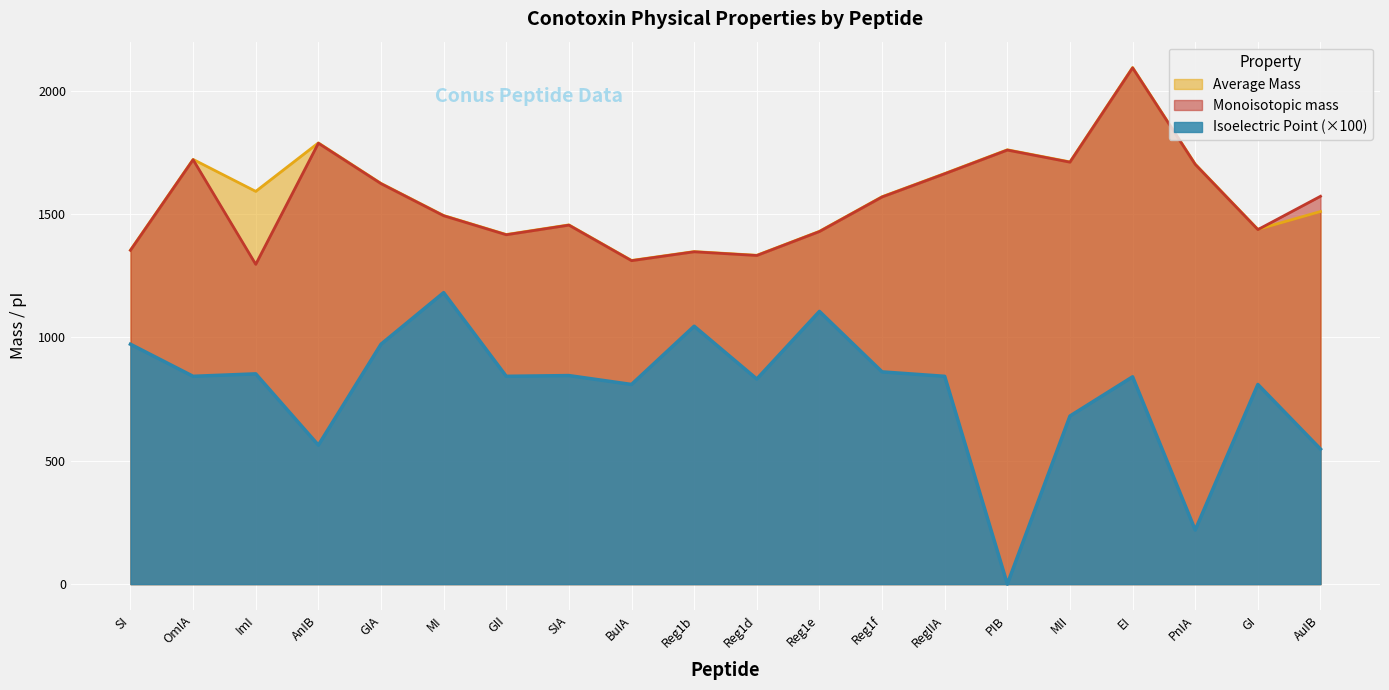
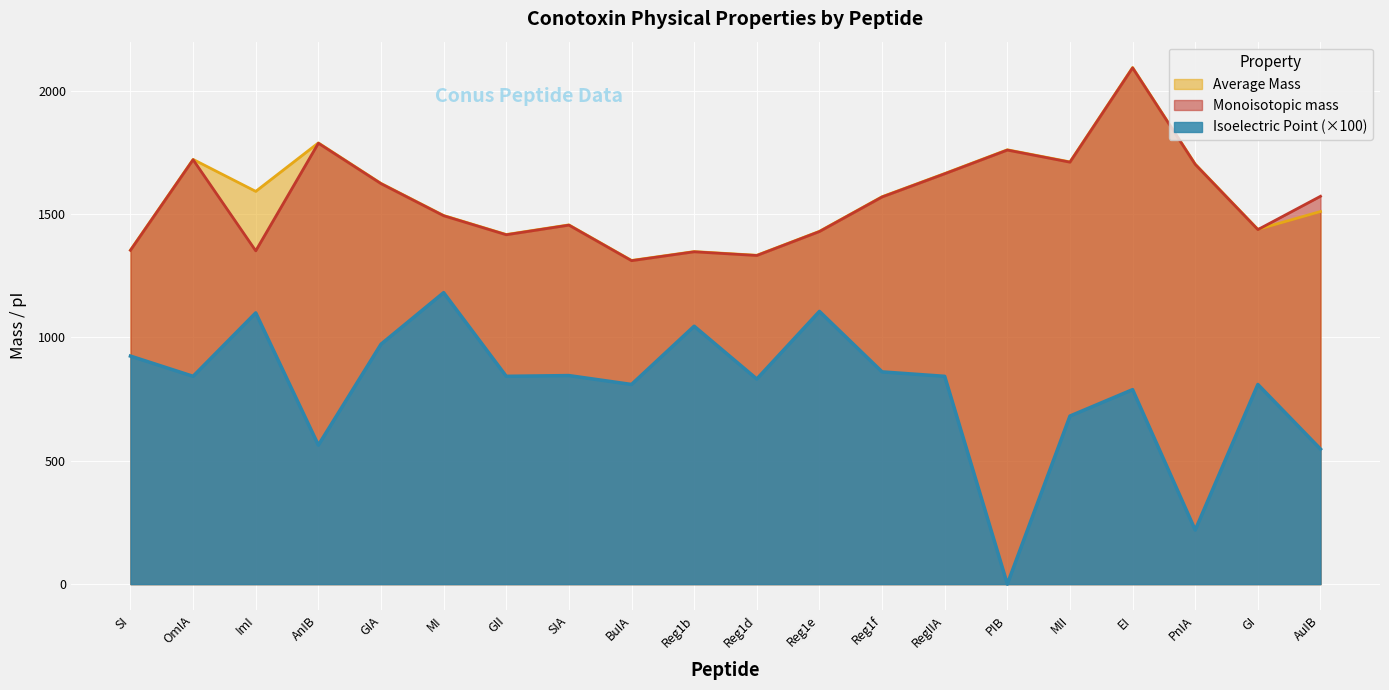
  {
    "Average Mass": {
      "ImI": 1590,
      "AuIB": 1510
    },
    "Monoisotopic mass": {
-     "ImI": 1300,
+     "ImI": 1350,
      "AuIB": 1570
    },
    "Isoelectric Point (×100)": {
-     "SI": 970,
+     "SI": 920,
      "OmIA": 840,
-     "ImI": 850,
+     "ImI": 1100,
      "AnIB": 560,
      "GIA": 970,
      "MI": 1180,
      "GII": 840,
      "SIA": 840,
      "BuIA": 810,
      "Reg1b": 1050,
      "Reg1d": 830,
      "Reg1e": 1110,
      "Reg1f": 860,
      "RegIIA": 840,
      "PIB": 0,
      "MII": 680,
-     "EI": 840,
+     "EI": 790,
      "PnIA": 220,
      "GI": 810,
      "AuIB": 550
    }
  }
